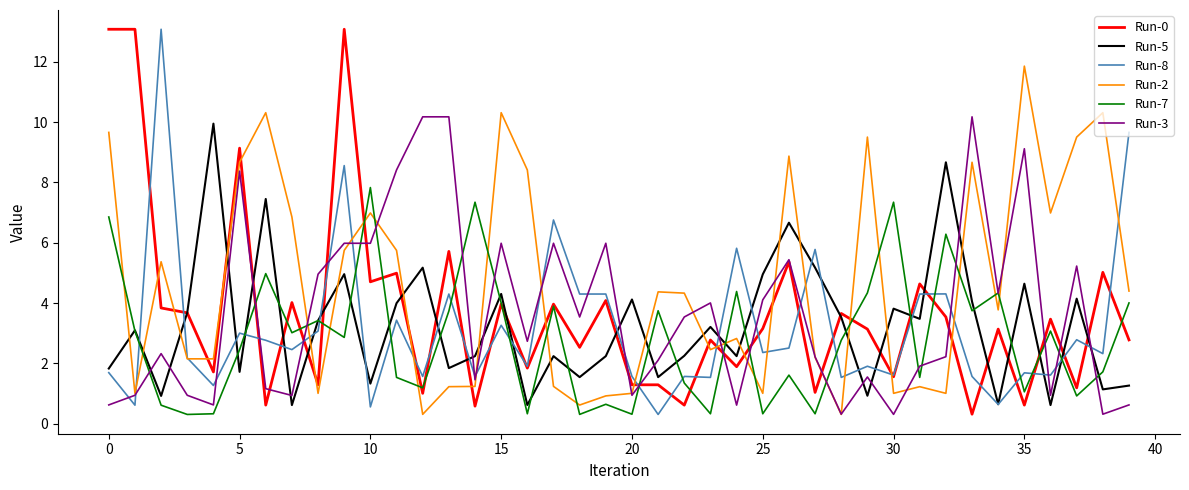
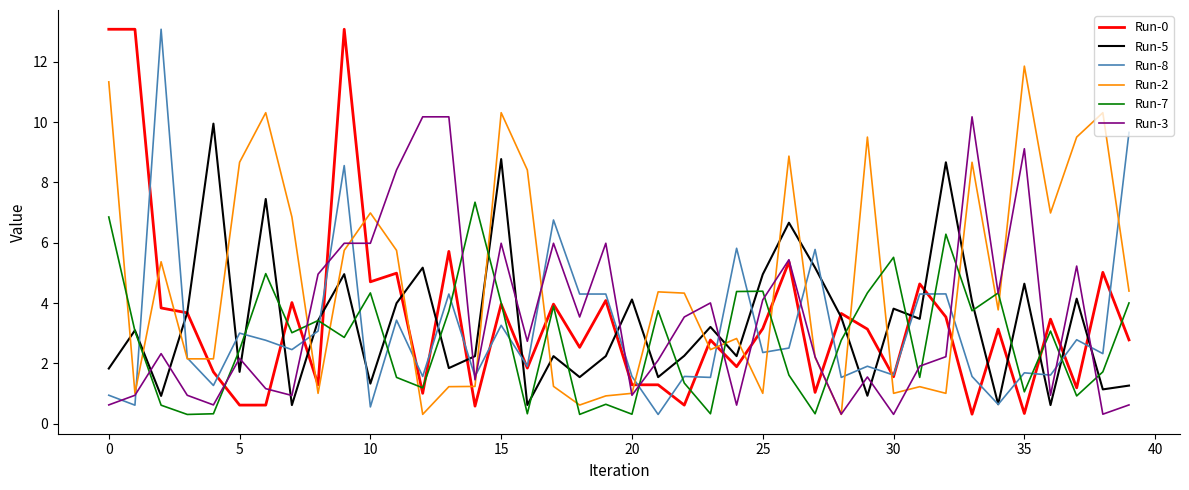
  {
    "Run-0": {
      "0": 13.1,
-     "5": 9.1,
+     "5": 0.6,
      "10": 4.7,
      "20": 1.3,
      "25": 3.2,
-     "35": 0.6
+     "35": 0.3
    },
    "Run-5": {
      "0": 1.8,
      "5": 1.7,
      "10": 1.3,
-     "15": 4.3,
+     "15": 8.8,
      "20": 4.1,
      "25": 5.0,
      "30": 3.8,
      "35": 4.6
    },
    "Run-8": {
-     "0": 1.7,
+     "0": 0.9,
      "5": 3.0,
      "10": 0.6,
      "15": 3.3,
      "20": 1.6,
      "25": 2.4,
      "35": 1.7
    },
    "Run-2": {
-     "0": 9.7,
+     "0": 11.3,
      "5": 8.7,
      "10": 7.0,
      "15": 10.3,
      "25": 1.0,
      "30": 1.0,
      "35": 11.9
    },
    "Run-7": {
      "0": 6.9,
      "5": 2.5,
-     "10": 7.8,
+     "10": 4.3,
      "20": 0.3,
-     "25": 0.3,
-     "30": 7.3,
+     "25": 4.4,
+     "30": 5.5,
      "35": 1.1
    },
    "Run-3": {
      "0": 0.6,
-     "5": 8.4,
+     "5": 2.2,
      "10": 6.0,
      "15": 6.0,
      "25": 4.1,
      "30": 0.3,
      "35": 9.1
    }
  }
